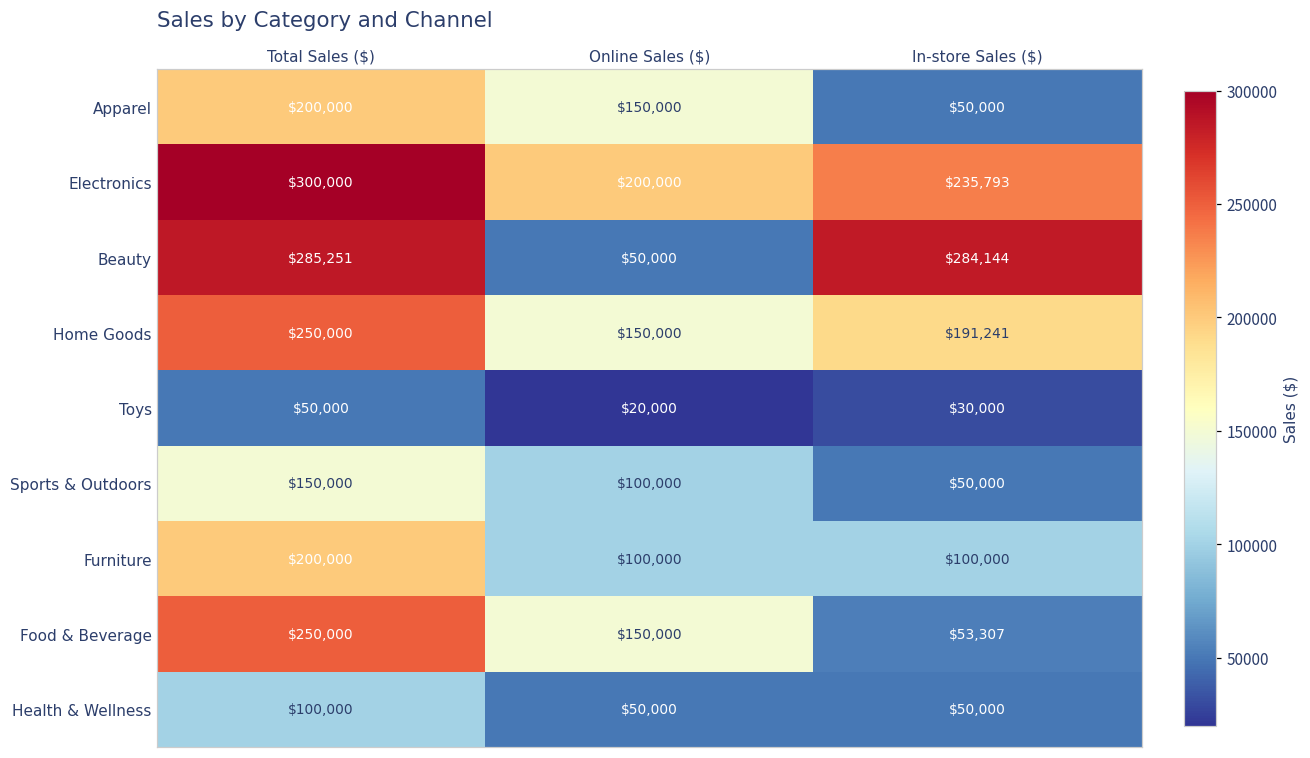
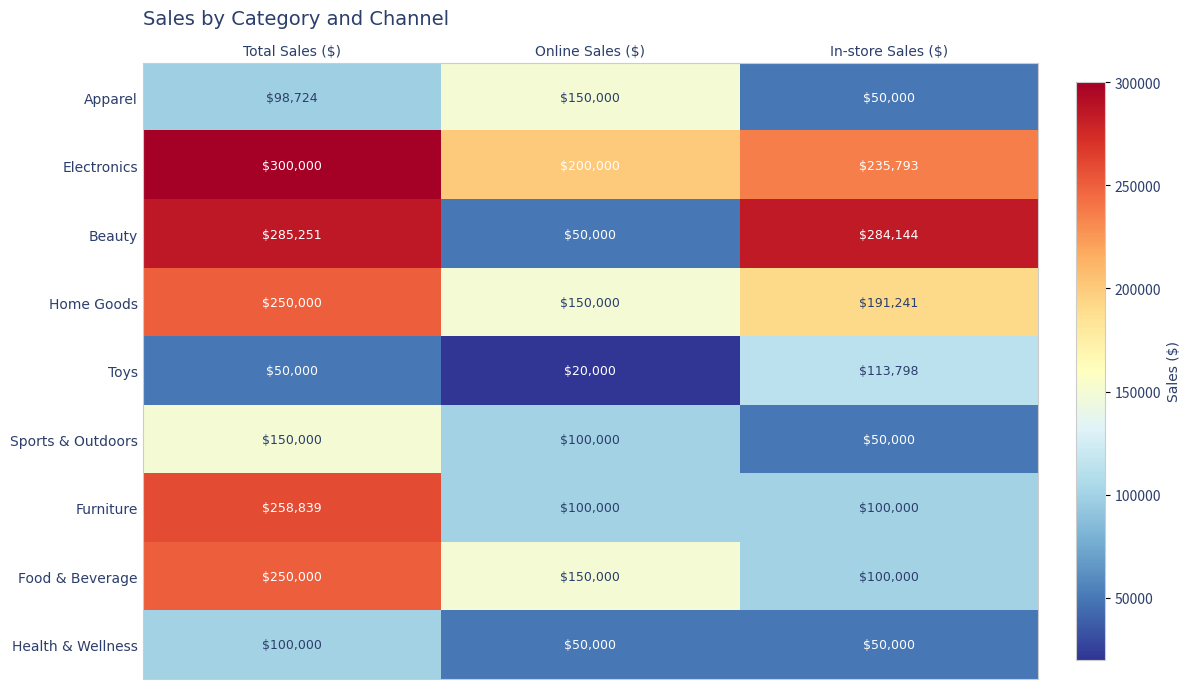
  {
    "Apparel": {
-     "Total Sales ($)": "$200,000",
+     "Total Sales ($)": "$98,724",
      "Online Sales ($)": "$150,000",
      "In-store Sales ($)": "$50,000"
    },
    "Electronics": {
      "Total Sales ($)": "$300,000",
      "Online Sales ($)": "$200,000",
      "In-store Sales ($)": "$235,793"
    },
    "Beauty": {
      "Total Sales ($)": "$285,251",
      "Online Sales ($)": "$50,000",
      "In-store Sales ($)": "$284,144"
    },
    "Home Goods": {
      "Total Sales ($)": "$250,000",
      "Online Sales ($)": "$150,000",
      "In-store Sales ($)": "$191,241"
    },
    "Toys": {
      "Total Sales ($)": "$50,000",
      "Online Sales ($)": "$20,000",
-     "In-store Sales ($)": "$30,000"
+     "In-store Sales ($)": "$113,798"
    },
    "Sports & Outdoors": {
      "Total Sales ($)": "$150,000",
      "Online Sales ($)": "$100,000",
      "In-store Sales ($)": "$50,000"
    },
    "Furniture": {
-     "Total Sales ($)": "$200,000",
+     "Total Sales ($)": "$258,839",
      "Online Sales ($)": "$100,000",
      "In-store Sales ($)": "$100,000"
    },
    "Food & Beverage": {
      "Total Sales ($)": "$250,000",
      "Online Sales ($)": "$150,000",
-     "In-store Sales ($)": "$53,307"
+     "In-store Sales ($)": "$100,000"
    },
    "Health & Wellness": {
      "Total Sales ($)": "$100,000",
      "Online Sales ($)": "$50,000",
      "In-store Sales ($)": "$50,000"
    }
  }
